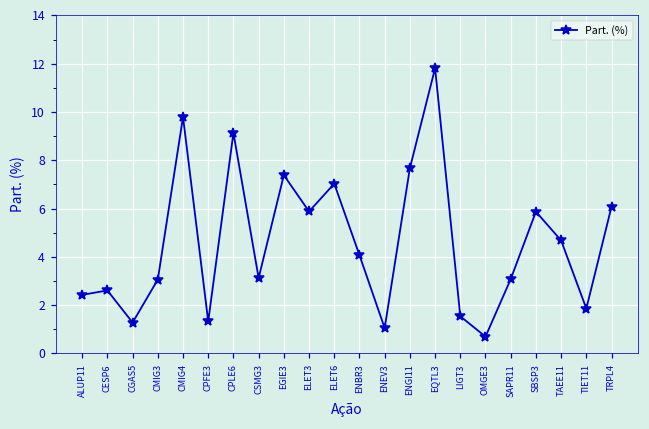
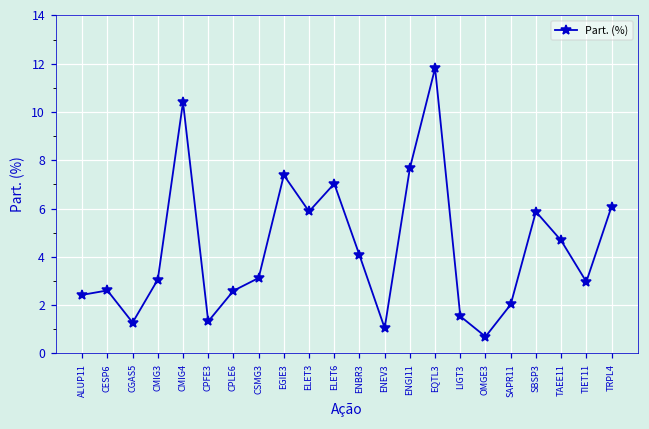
  {
    "ALUP11": 2.4,
    "CESP6": 2.6,
    "CGAS5": 1.3,
    "CMIG3": 3.1,
-   "CMIG4": 9.8,
+   "CMIG4": 10.4,
    "CPFE3": 1.3,
-   "CPLE6": 9.1,
+   "CPLE6": 2.6,
    "CSMG3": 3.1,
    "EGIE3": 7.4,
    "ELET3": 5.9,
    "ELET6": 7.0,
    "ENBR3": 4.1,
    "ENEV3": 1.1,
    "ENGI11": 7.7,
    "EQTL3": 11.8,
    "LIGT3": 1.5,
    "OMGE3": 0.7,
-   "SAPR11": 3.1,
+   "SAPR11": 2.0,
    "SBSP3": 5.9,
    "TAEE11": 4.7,
-   "TIET11": 1.9,
+   "TIET11": 3.0,
    "TRPL4": 6.1
  }
